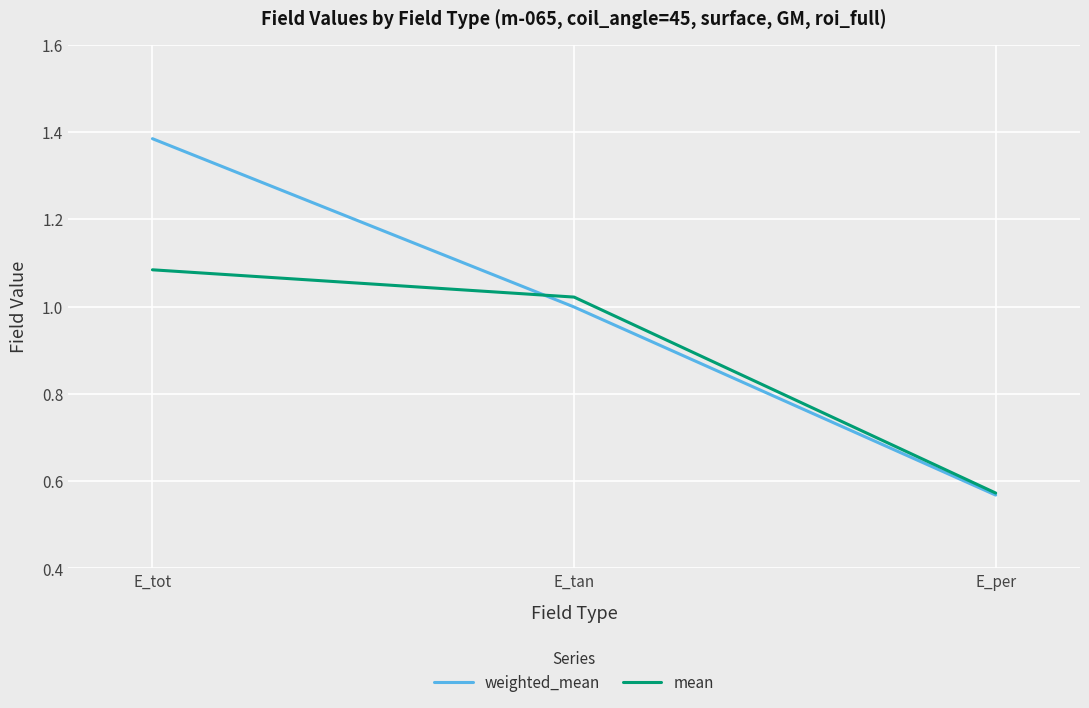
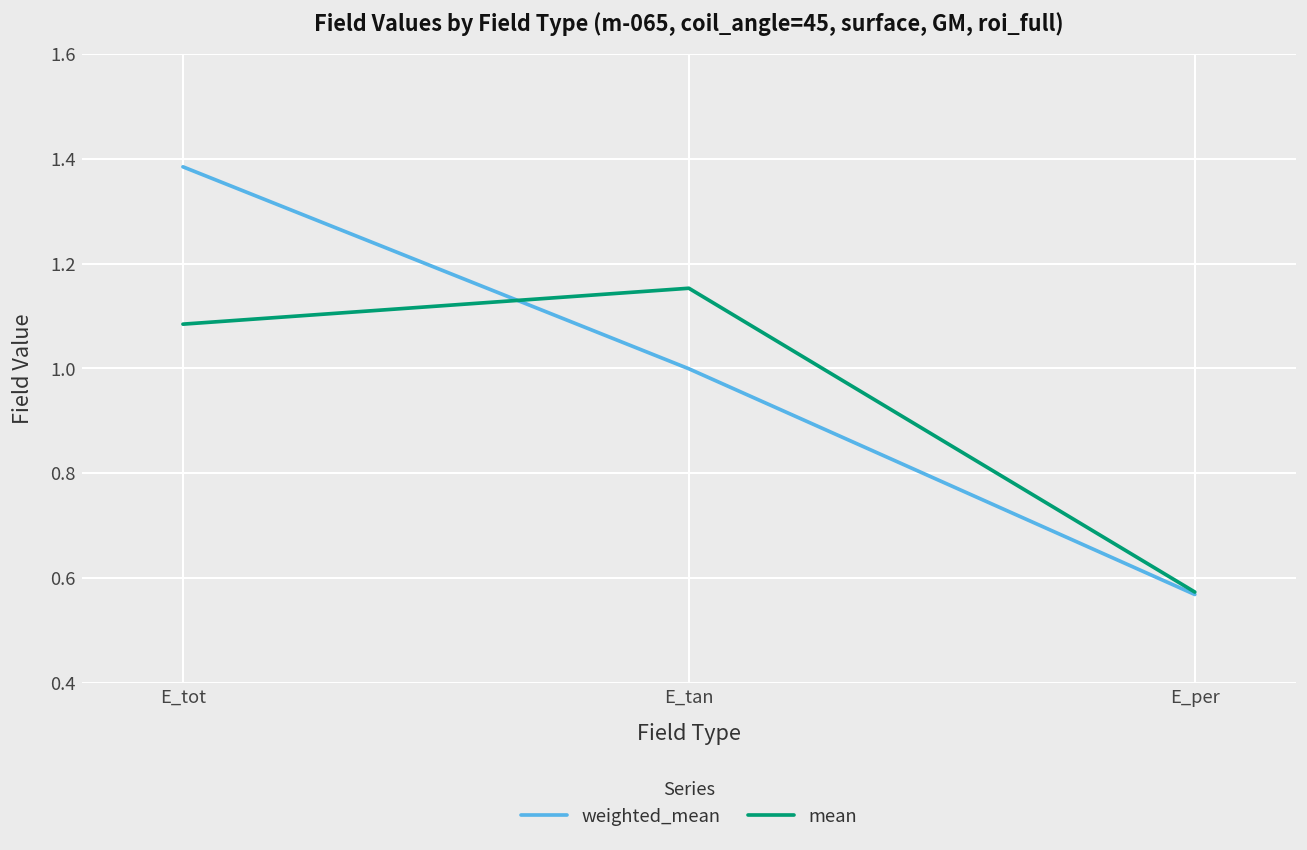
  {
    "weighted_mean": {
      "E_tot": 1.38,
      "E_tan": 1.00
    },
    "mean": {
      "E_tot": 1.08,
-     "E_tan": 1.02
+     "E_tan": 1.15
    }
  }
